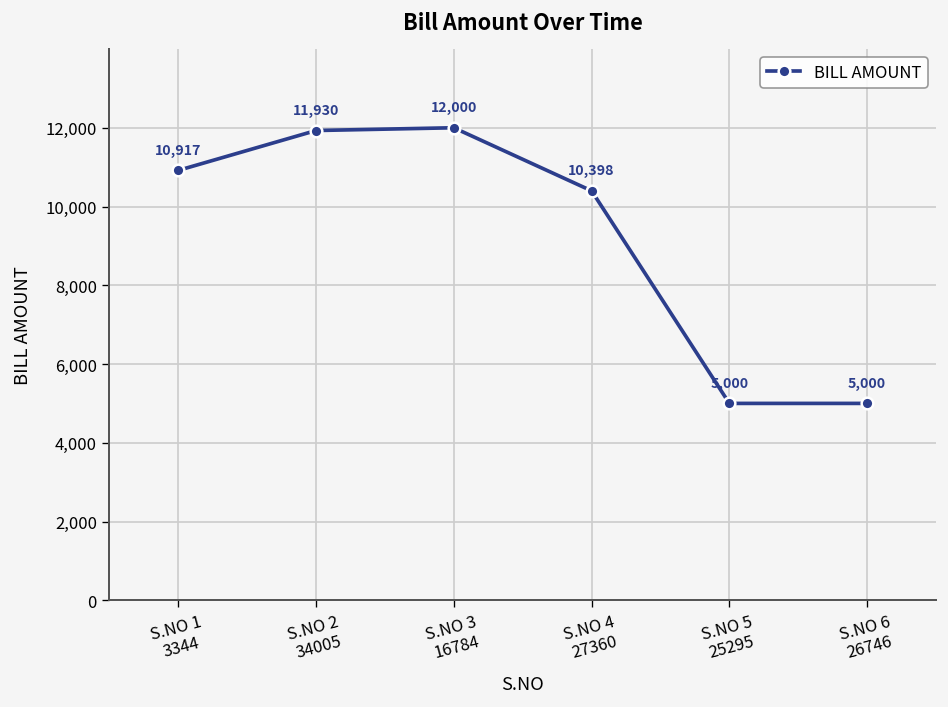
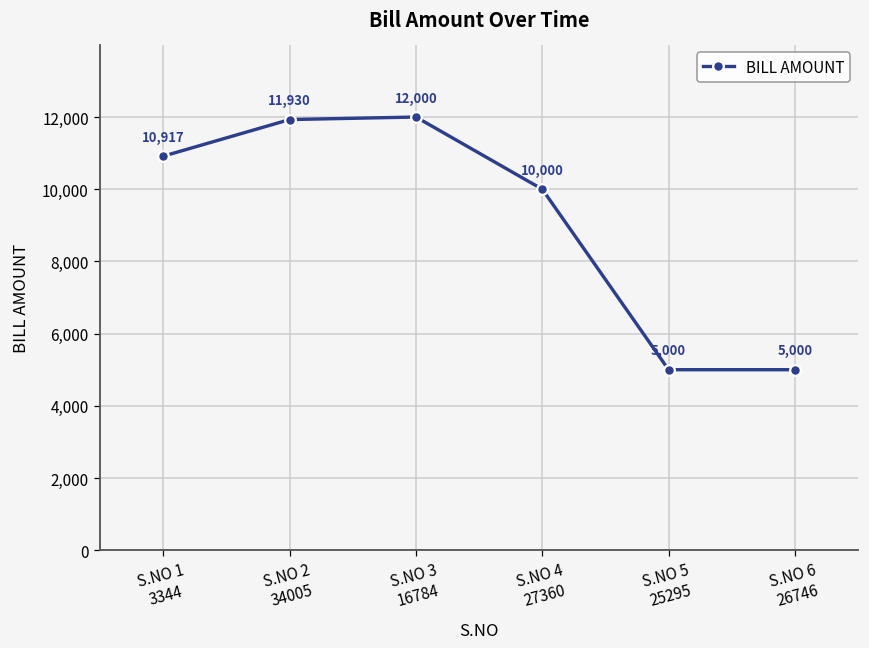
  {
    "S.NO 1 3344": "10,917",
    "S.NO 2 34005": "11,930",
    "S.NO 3 16784": "12,000",
-   "S.NO 4 27360": "10,398",
+   "S.NO 4 27360": "10,000",
    "S.NO 5 25295": "5,000",
    "S.NO 6 26746": "5,000"
  }
